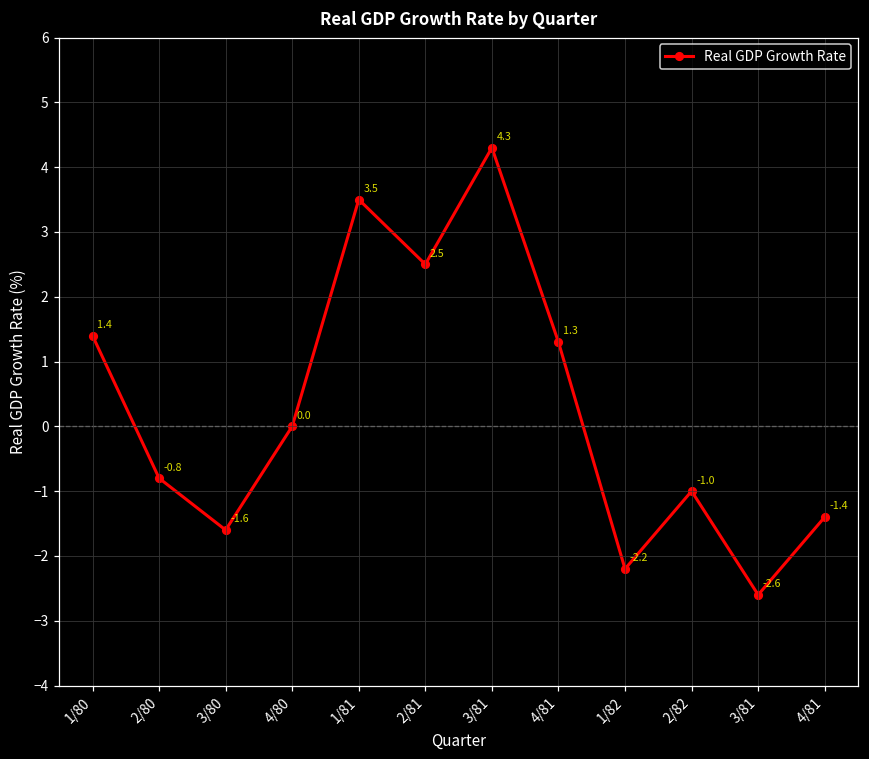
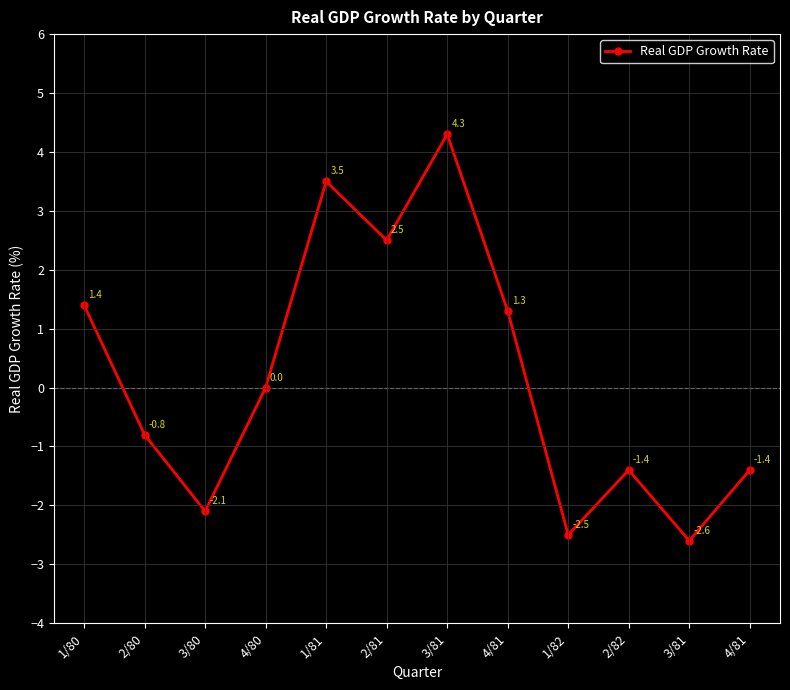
  {
    "1/80": 1.4,
    "2/80": -0.8,
-   "3/80": -1.6,
+   "3/80": -2.1,
    "4/80": 0.0,
    "1/81": 3.5,
    "2/81": 2.5,
-   "1/82": -2.2,
-   "2/82": -1.0
+   "1/82": -2.5,
+   "2/82": -1.4
  }
